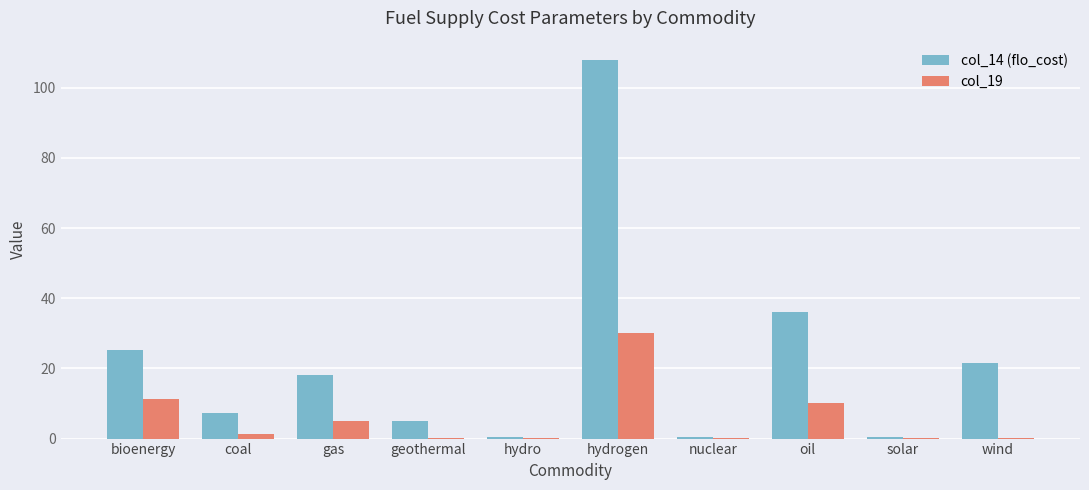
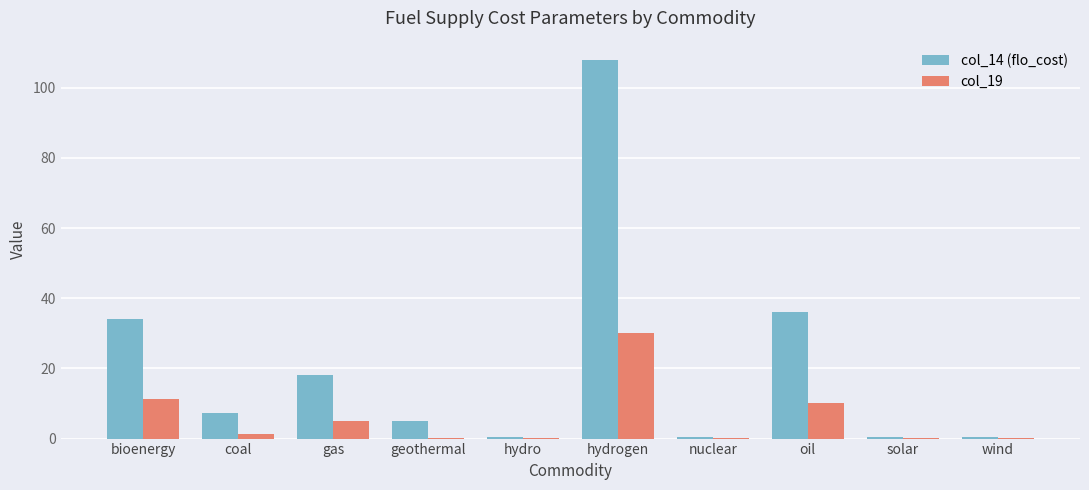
  {
    "col_14 (flo_cost)": {
-     "bioenergy": 25,
+     "bioenergy": 34,
      "coal": 7,
      "gas": 18,
      "geothermal": 5,
      "hydrogen": 108,
      "oil": 36,
-     "wind": 22
+     "wind": 0
    },
    "col_19": {
      "bioenergy": 11,
      "coal": 1,
      "gas": 5,
      "hydrogen": 30,
      "oil": 10
    }
  }
